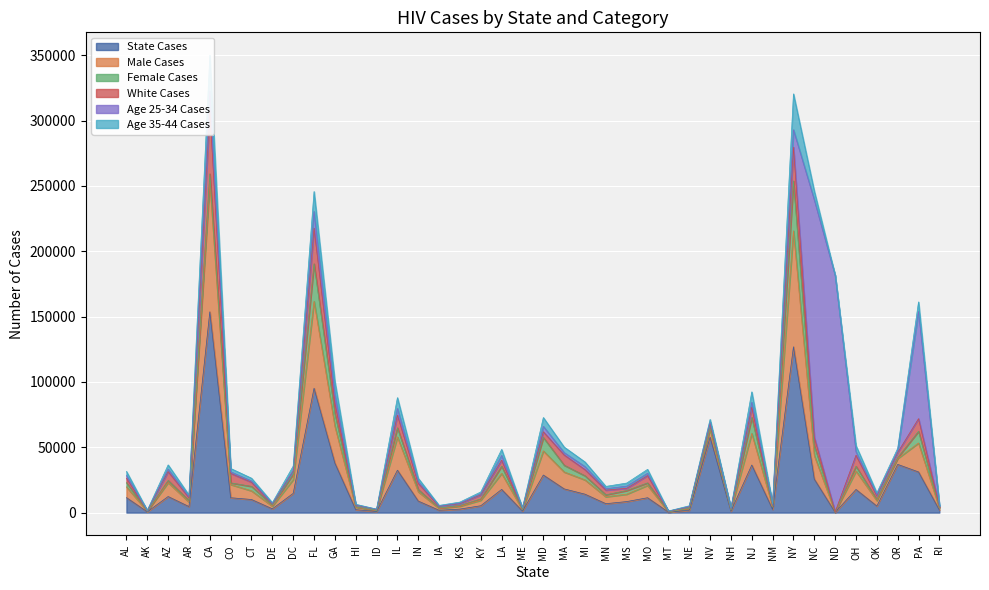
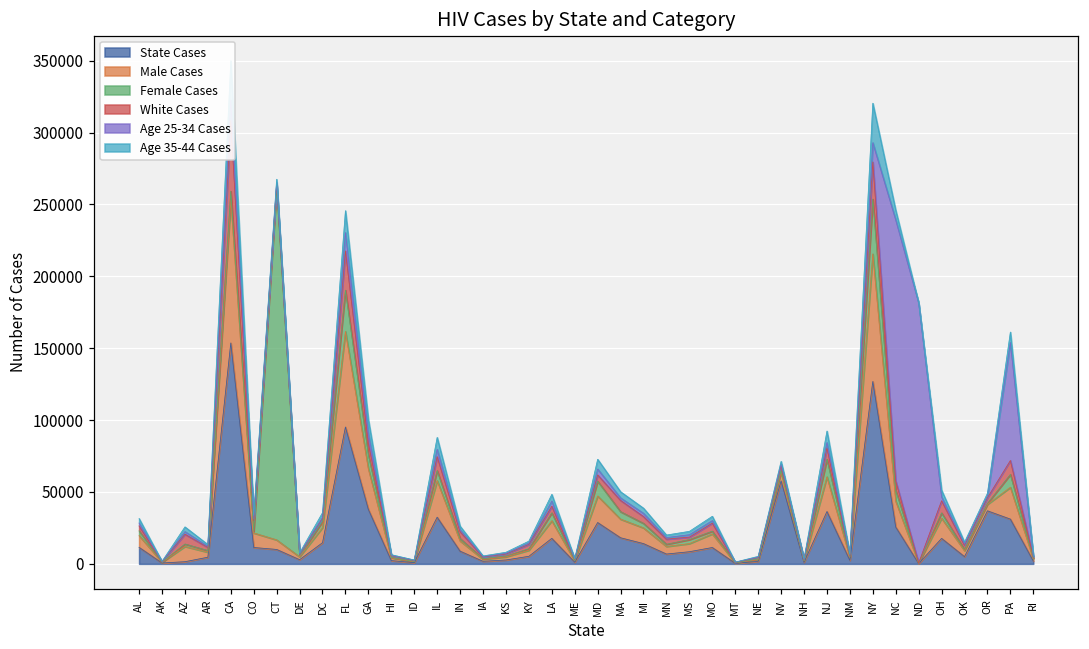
  {
    "State Cases": {
      "AL": 11000,
-     "AZ": 12000,
+     "AZ": 1000,
      "AR": 5000,
      "CA": 154000,
      "CO": 11000,
      "CT": 10000,
      "DE": 3000,
      "DC": 15000,
      "FL": 95000,
      "GA": 38000,
      "HI": 2000,
      "IL": 32000,
      "IN": 9000,
      "KS": 3000,
      "KY": 5000,
      "LA": 18000,
      "MD": 29000,
      "MA": 18000,
      "MI": 14000,
      "MN": 7000,
      "MS": 8000,
      "MO": 11000,
      "NV": 58000,
      "NJ": 36000,
      "NM": 2000,
      "NY": 127000,
      "NC": 26000,
      "OH": 18000,
      "OK": 5000,
      "OR": 37000,
      "PA": 31000
    },
    "Female Cases": {
      "AL": 3000,
      "CA": 6000,
-     "CT": 3000,
+     "CT": 245000,
      "DC": 4000,
      "FL": 29000,
      "GA": 10000,
      "IL": 7000,
      "LA": 5000,
      "MD": 10000,
      "MA": 5000,
      "MI": 3000,
      "NJ": 12000,
      "NY": 38000,
      "NC": 8000,
      "OH": 4000,
      "PA": 9000
    },
    "Age 25-34 Cases": {
      "AL": 2000,
      "FL": 13000,
      "GA": 7000,
      "IL": 5000,
      "LA": 4000,
      "MD": 4000,
      "MI": 2000,
      "NJ": 4000,
      "NY": 13000,
      "NC": 182000,
      "OH": 3000,
      "PA": 82000
    },
    "Age 35-44 Cases": {
      "AL": 3000,
      "AZ": 3000,
      "CO": 3000,
      "CT": 2000,
      "DC": 3000,
      "FL": 15000,
      "GA": 10000,
      "IL": 8000,
      "IN": 2000,
      "LA": 5000,
      "MD": 7000,
      "MA": 4000,
      "MI": 4000,
      "MS": 2000,
      "MO": 3000,
      "NJ": 8000,
      "NY": 27000,
      "NC": 7000,
      "OH": 5000,
      "PA": 7000
    }
  }
